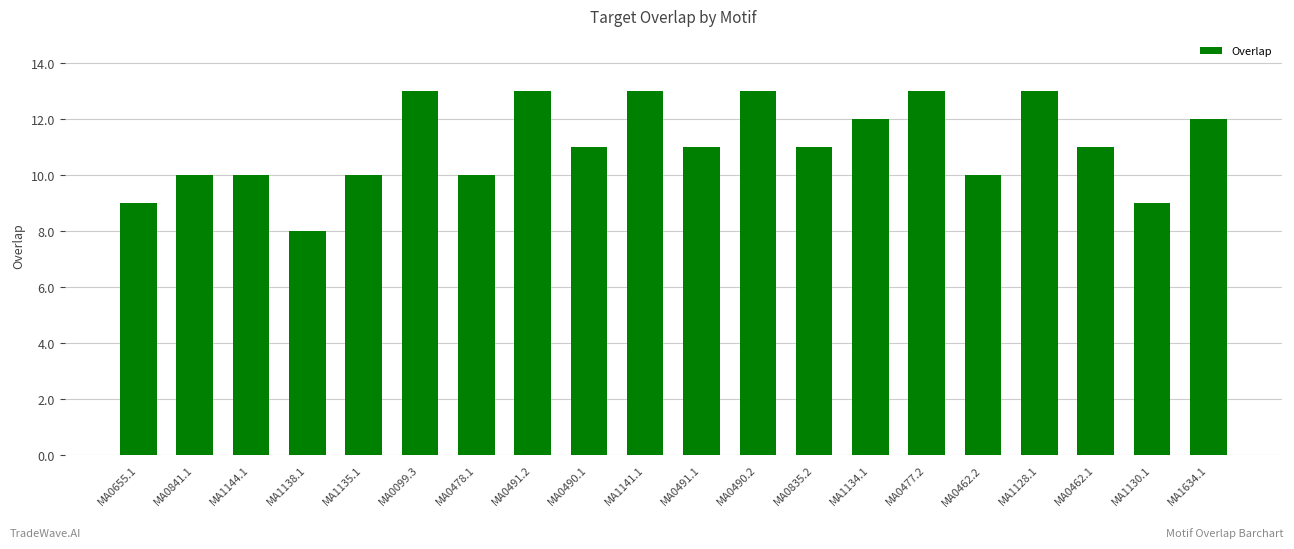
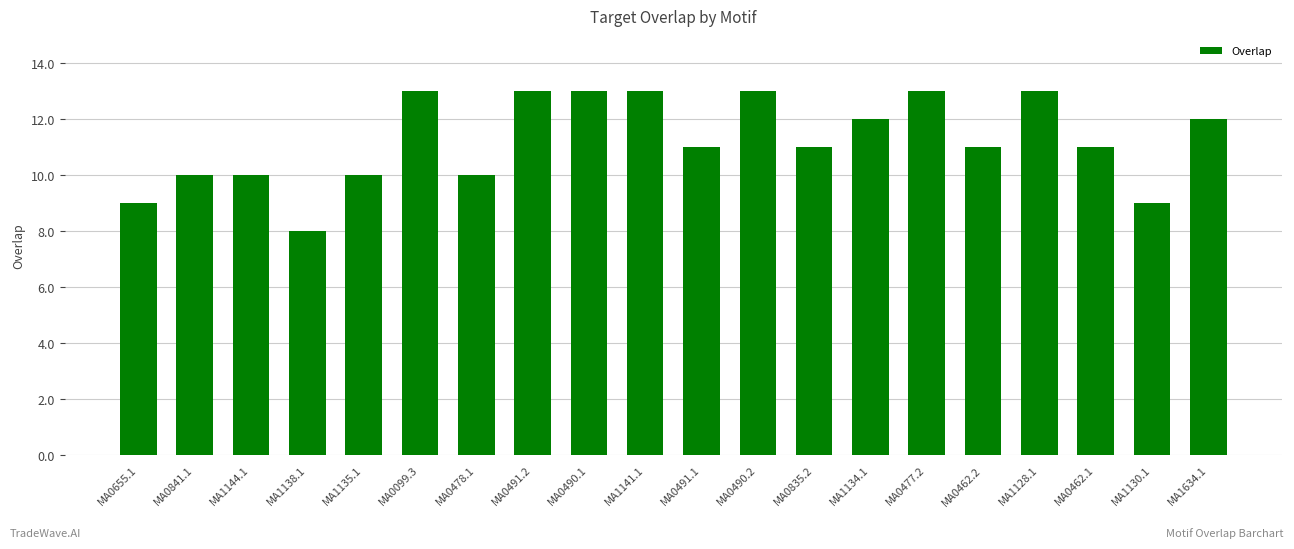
  {
    "MA0655.1": 9,
    "MA0841.1": 10,
    "MA1144.1": 10,
    "MA1138.1": 8,
    "MA1135.1": 10,
    "MA0099.3": 13,
    "MA0478.1": 10,
    "MA0491.2": 13,
-   "MA0490.1": 11,
+   "MA0490.1": 13,
    "MA1141.1": 13,
    "MA0491.1": 11,
    "MA0490.2": 13,
    "MA0835.2": 11,
    "MA1134.1": 12,
    "MA0477.2": 13,
-   "MA0462.2": 10,
+   "MA0462.2": 11,
    "MA1128.1": 13,
    "MA0462.1": 11,
    "MA1130.1": 9,
    "MA1634.1": 12
  }
